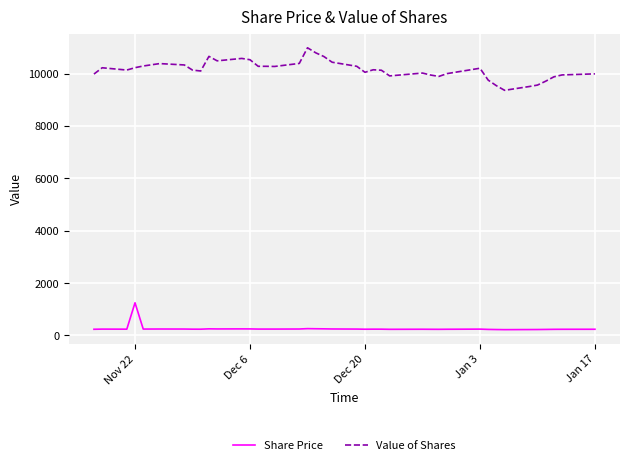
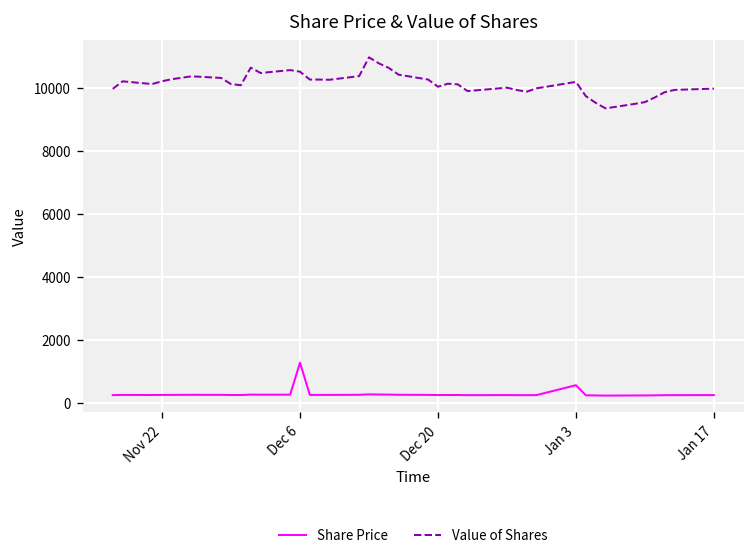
  {
    "Share Price": {
-     "Nov 22": 1200,
-     "Dec 6": 300,
+     "Nov 22": 200,
+     "Dec 6": 1300,
      "Dec 20": 200,
-     "Jan 3": 200,
+     "Jan 3": 600,
      "Jan 17": 200
    },
    "Value of Shares": {
      "Nov 22": 10200,
      "Dec 6": 10500,
      "Dec 20": 10100,
      "Jan 3": 10200,
      "Jan 17": 10000
    }
  }
